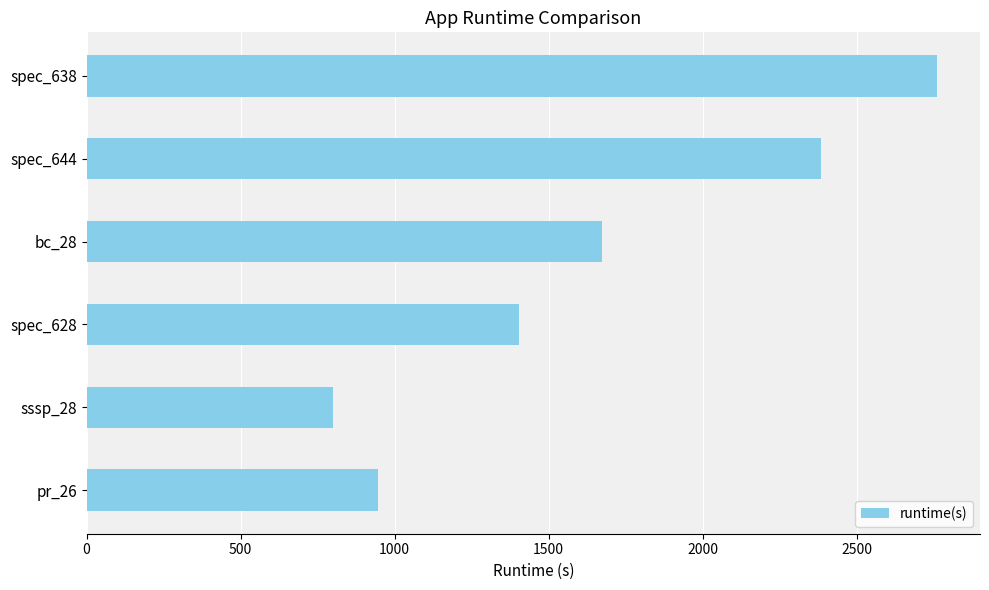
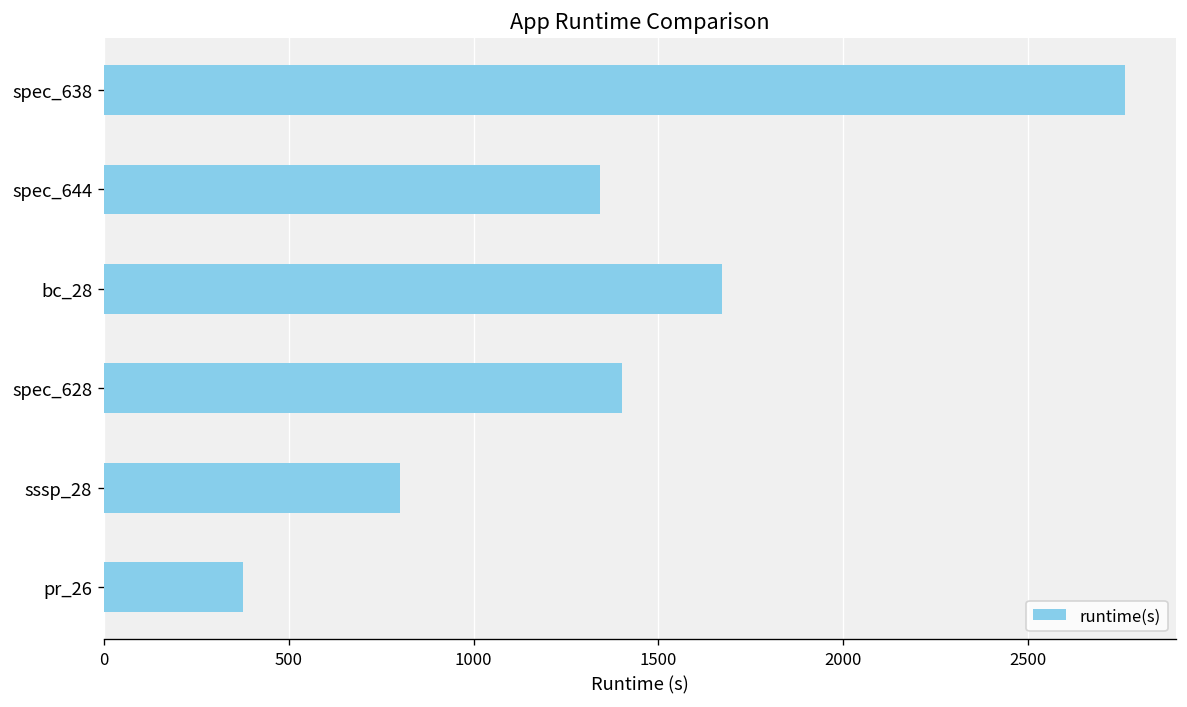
  {
    "spec_638": 2760,
-   "spec_644": 2380,
+   "spec_644": 1340,
    "bc_28": 1670,
    "spec_628": 1400,
    "sssp_28": 800,
-   "pr_26": 950
+   "pr_26": 380
  }
